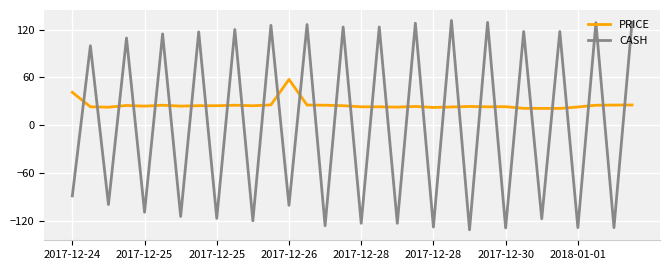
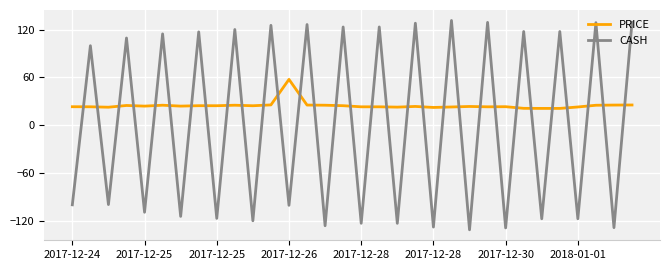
  {
    "PRICE": {
-     "2017-12-24": 40,
+     "2017-12-24": 20,
      "2017-12-26": 60,
      "2017-12-30": 20,
      "2018-01-01": 20
    },
    "CASH": {
-     "2017-12-24": -90,
+     "2017-12-24": -100,
      "2017-12-26": -100,
      "2017-12-30": -130,
-     "2018-01-01": -130
+     "2018-01-01": -120
    }
  }
